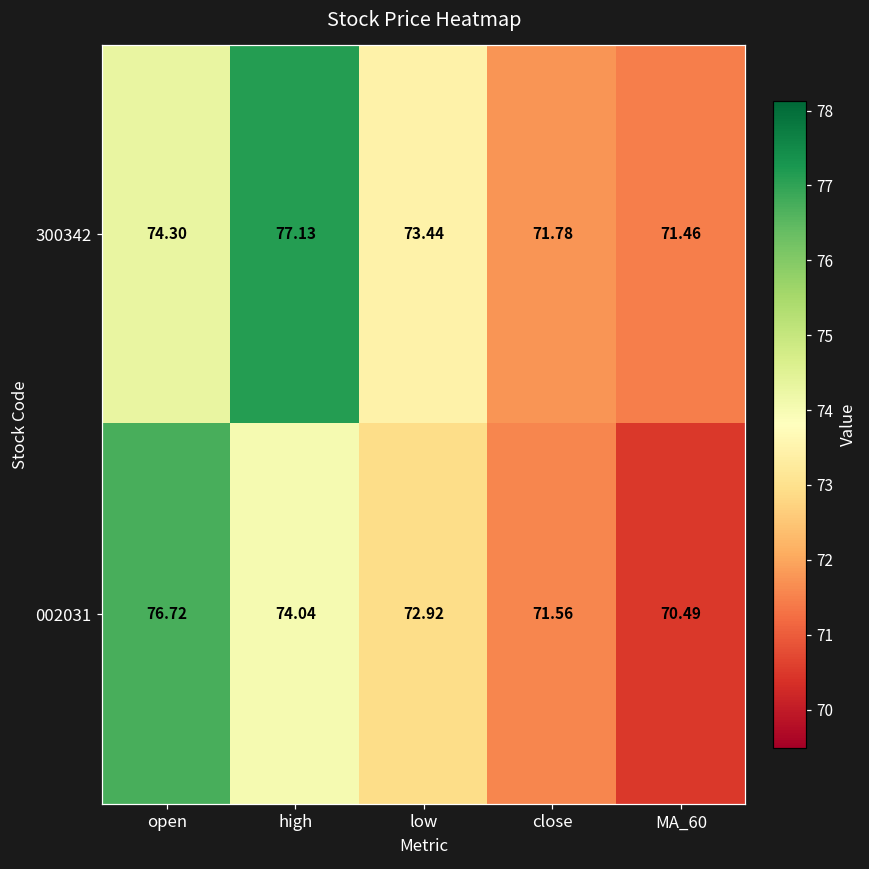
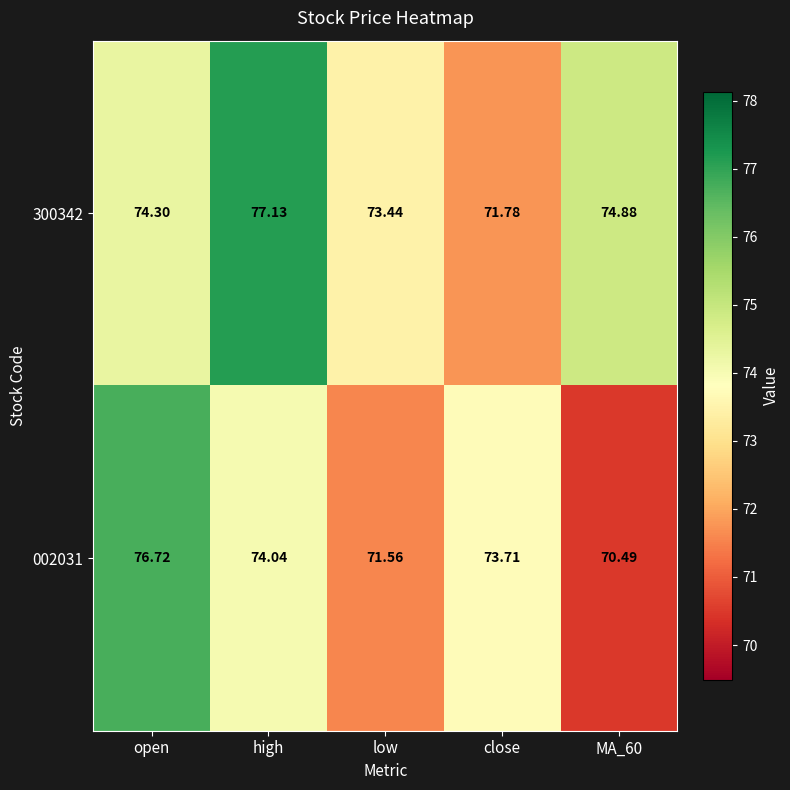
  {
    "300342": {
      "open": 74.30,
      "high": 77.13,
      "low": 73.44,
      "close": 71.78,
-     "MA_60": 71.46
+     "MA_60": 74.88
    },
    "002031": {
      "open": 76.72,
      "high": 74.04,
-     "low": 72.92,
-     "close": 71.56,
+     "low": 71.56,
+     "close": 73.71,
      "MA_60": 70.49
    }
  }
